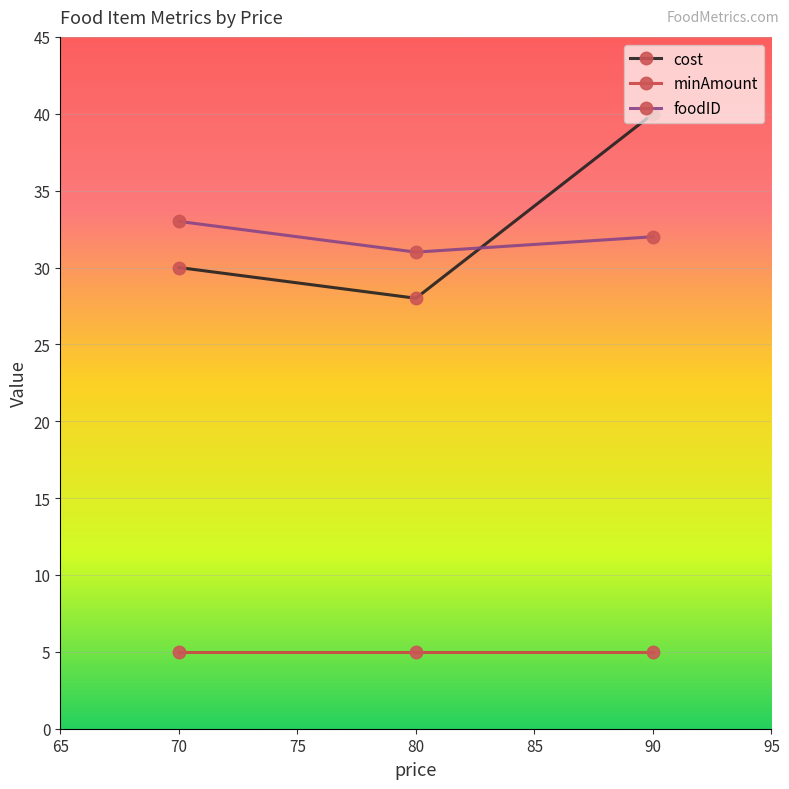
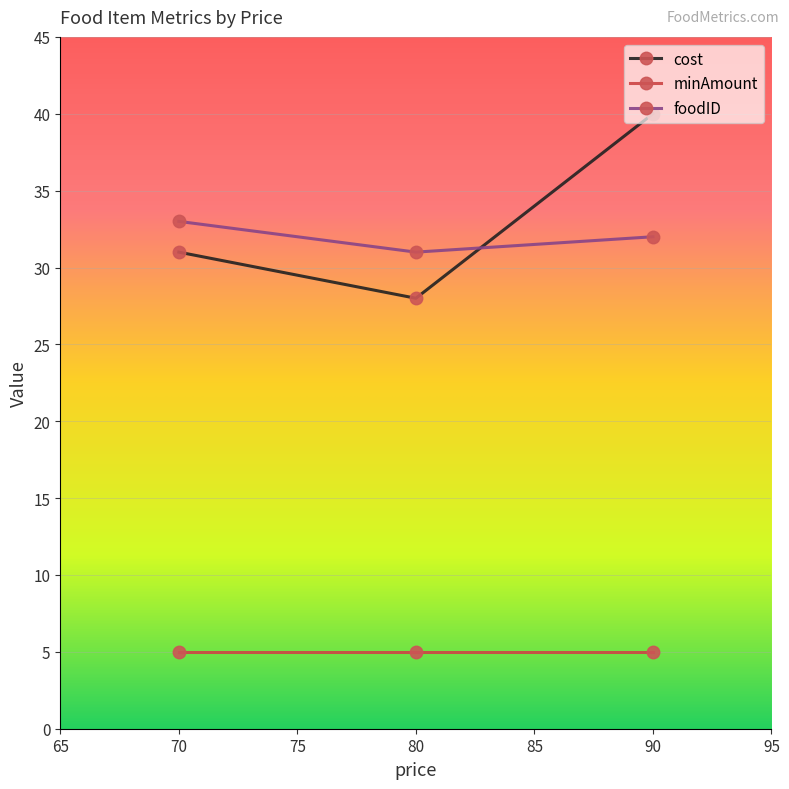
  {
    "cost": {
-     "70": 30,
+     "70": 31,
      "80": 28
    },
    "minAmount": {
      "70": 5,
      "80": 5,
      "90": 5
    },
    "foodID": {
      "70": 33,
      "80": 31,
      "90": 32
    }
  }
